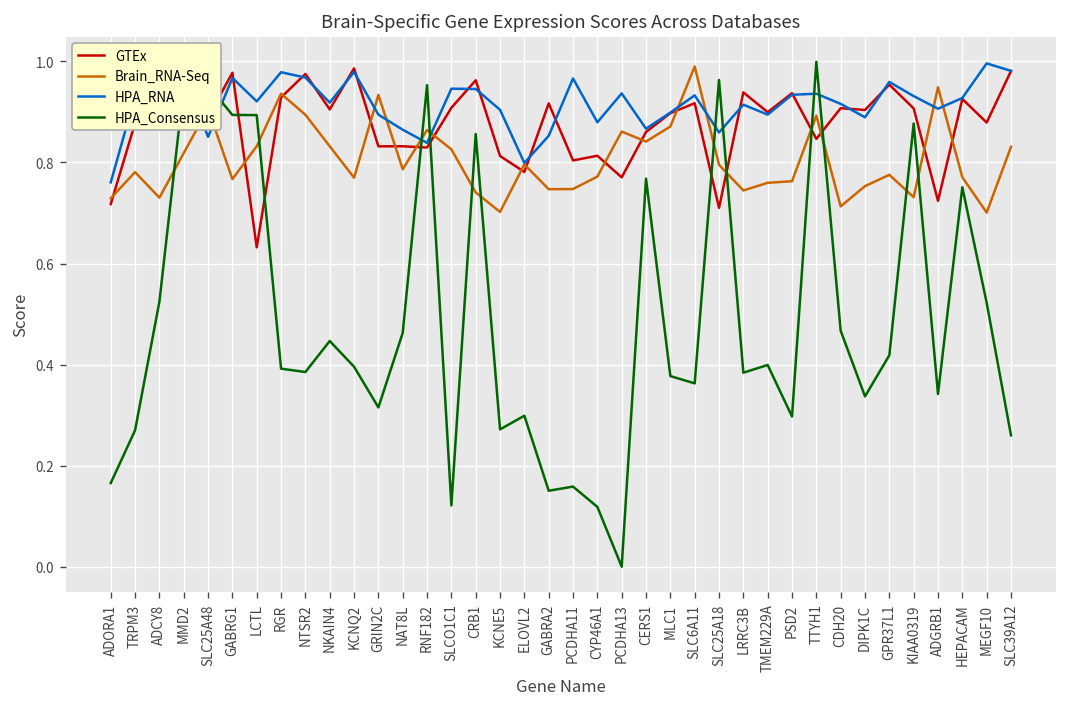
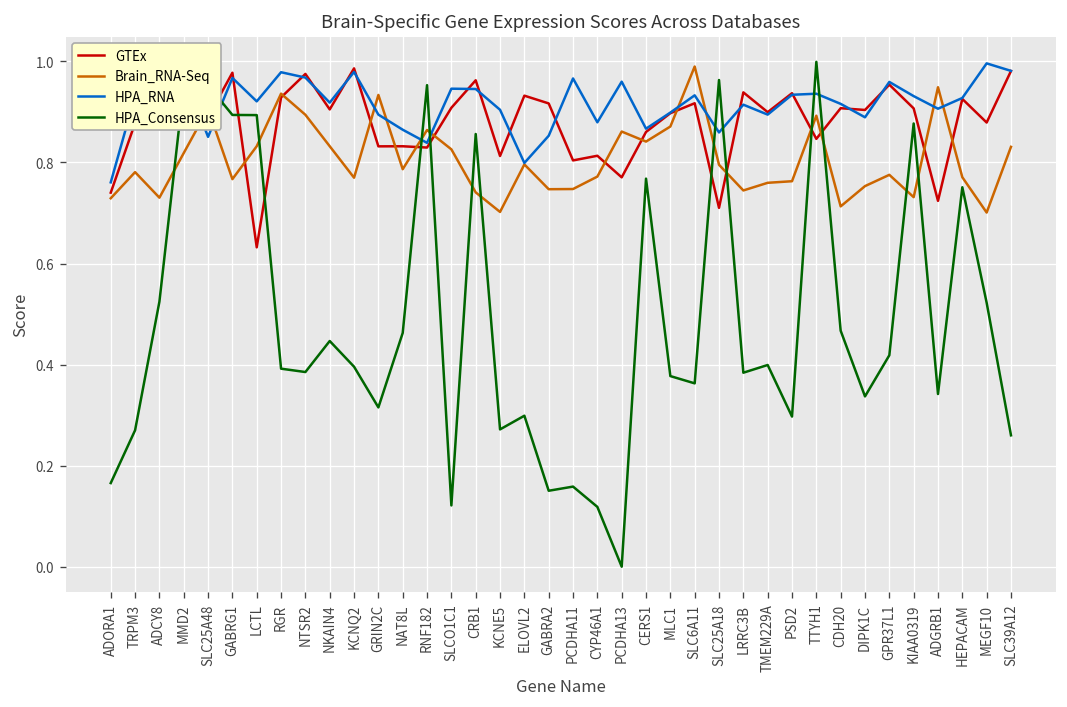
  {
    "GTEx": {
-     "ADORA1": 0.72,
+     "ADORA1": 0.74,
      "TRPM3": 0.88,
      "GABRG1": 0.98,
      "LCTL": 0.63,
      "RGR": 0.93,
      "NTSR2": 0.98,
      "NKAIN4": 0.90,
      "KCNQ2": 0.99,
      "GRIN2C": 0.83,
      "NAT8L": 0.83,
      "RNF182": 0.83,
      "SLCO1C1": 0.91,
      "CRB1": 0.96,
      "KCNE5": 0.81,
-     "ELOVL2": 0.78,
+     "ELOVL2": 0.93,
      "GABRA2": 0.92,
      "PCDHA11": 0.80,
      "CYP46A1": 0.81,
      "PCDHA13": 0.77,
      "CERS1": 0.86,
      "SLC6A11": 0.92,
      "SLC25A18": 0.71,
      "LRRC3B": 0.94,
      "TTYH1": 0.85,
      "CDH20": 0.91,
      "DIPK1C": 0.90,
      "KIAA0319": 0.91,
      "ADGRB1": 0.72,
      "MEGF10": 0.88
    },
    "Brain_RNA-Seq": {
      "ADORA1": 0.73,
      "TRPM3": 0.78,
      "ADCY8": 0.73,
      "MMD2": 0.82,
      "GABRG1": 0.77,
      "LCTL": 0.83,
      "RGR": 0.94,
      "NTSR2": 0.89,
      "NKAIN4": 0.83,
      "KCNQ2": 0.77,
      "GRIN2C": 0.93,
      "NAT8L": 0.79,
      "RNF182": 0.86,
      "SLCO1C1": 0.83,
      "CRB1": 0.74,
      "KCNE5": 0.70,
      "GABRA2": 0.75,
      "PCDHA11": 0.75,
      "CYP46A1": 0.77,
      "PCDHA13": 0.86,
      "CERS1": 0.84,
      "MLC1": 0.87,
      "SLC6A11": 0.99,
      "SLC25A18": 0.80,
      "LRRC3B": 0.74,
      "TMEM229A": 0.76,
      "PSD2": 0.76,
      "TTYH1": 0.89,
      "CDH20": 0.71,
      "DIPK1C": 0.75,
      "GPR37L1": 0.78,
      "KIAA0319": 0.73,
      "ADGRB1": 0.95,
      "HEPACAM": 0.77,
      "MEGF10": 0.70,
      "SLC39A12": 0.83
    },
    "HPA_RNA": {
      "ADORA1": 0.76,
      "SLC25A48": 0.85,
      "GABRG1": 0.97,
      "LCTL": 0.92,
      "RGR": 0.98,
      "NTSR2": 0.97,
      "NKAIN4": 0.92,
      "KCNQ2": 0.98,
      "GRIN2C": 0.89,
      "NAT8L": 0.86,
      "RNF182": 0.84,
      "SLCO1C1": 0.95,
      "CRB1": 0.95,
      "KCNE5": 0.90,
      "GABRA2": 0.85,
      "PCDHA11": 0.97,
      "CYP46A1": 0.88,
-     "PCDHA13": 0.94,
+     "PCDHA13": 0.96,
      "CERS1": 0.87,
      "SLC6A11": 0.93,
      "SLC25A18": 0.86,
      "LRRC3B": 0.91,
      "TTYH1": 0.94,
      "CDH20": 0.92,
      "DIPK1C": 0.89,
      "KIAA0319": 0.93,
      "ADGRB1": 0.91,
      "MEGF10": 1.00
    },
    "HPA_Consensus": {
      "ADORA1": 0.17,
      "TRPM3": 0.27,
      "ADCY8": 0.52,
      "GABRG1": 0.89,
      "LCTL": 0.89,
      "RGR": 0.39,
      "NTSR2": 0.39,
      "NKAIN4": 0.45,
      "KCNQ2": 0.40,
      "GRIN2C": 0.32,
      "NAT8L": 0.46,
      "RNF182": 0.95,
      "SLCO1C1": 0.12,
      "CRB1": 0.86,
      "KCNE5": 0.27,
      "ELOVL2": 0.30,
      "GABRA2": 0.15,
      "PCDHA11": 0.16,
      "CYP46A1": 0.12,
      "PCDHA13": 0.00,
      "CERS1": 0.77,
      "MLC1": 0.38,
      "SLC6A11": 0.36,
      "SLC25A18": 0.96,
      "LRRC3B": 0.38,
      "TMEM229A": 0.40,
      "PSD2": 0.30,
      "TTYH1": 1.00,
      "CDH20": 0.47,
      "DIPK1C": 0.34,
      "GPR37L1": 0.42,
      "KIAA0319": 0.88,
      "ADGRB1": 0.34,
      "HEPACAM": 0.75,
      "MEGF10": 0.52,
      "SLC39A12": 0.26
    }
  }
